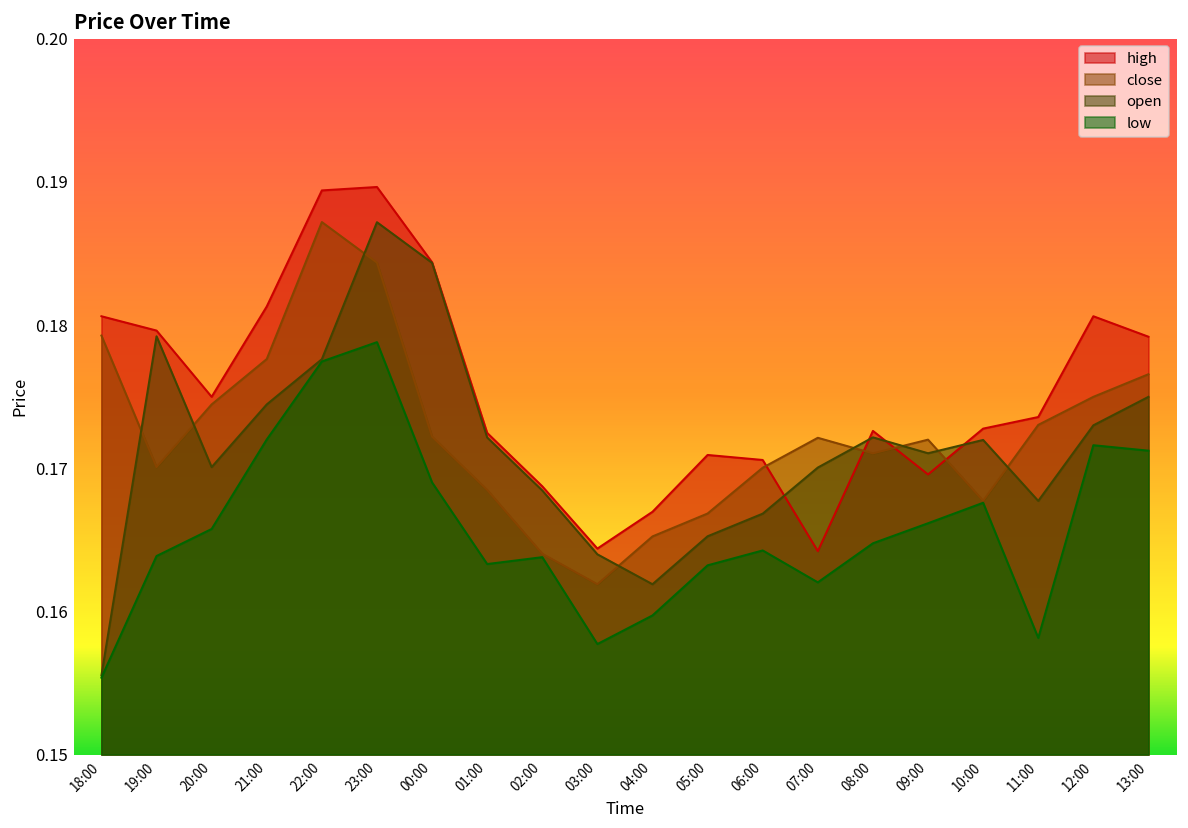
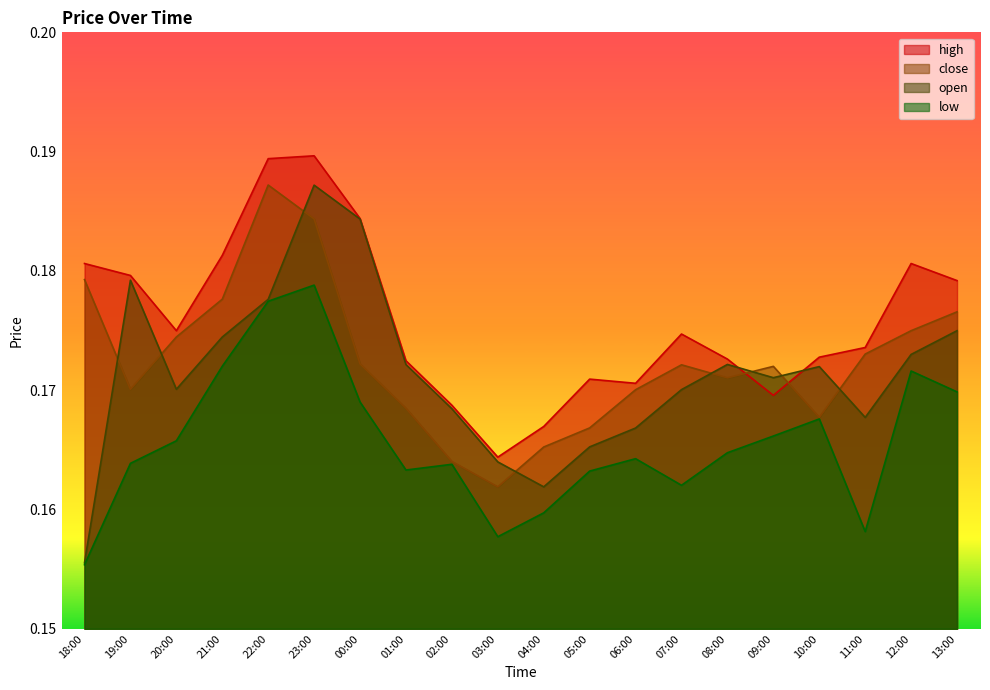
  {
    "high": {
      "18:00": 0.1806,
      "19:00": 0.1796,
      "20:00": 0.1750,
      "21:00": 0.1813,
      "22:00": 0.1894,
      "23:00": 0.1897,
      "01:00": 0.1725,
      "02:00": 0.1687,
      "03:00": 0.1644,
      "04:00": 0.1670,
      "05:00": 0.1709,
      "06:00": 0.1706,
-     "07:00": 0.1642,
+     "07:00": 0.1747,
      "08:00": 0.1726,
      "09:00": 0.1696,
      "10:00": 0.1728,
      "11:00": 0.1736,
      "12:00": 0.1806,
      "13:00": 0.1792
    },
    "low": {
      "19:00": 0.1639,
      "20:00": 0.1658,
      "21:00": 0.1720,
      "23:00": 0.1788,
      "00:00": 0.1690,
      "01:00": 0.1633,
      "02:00": 0.1638,
      "03:00": 0.1577,
      "04:00": 0.1597,
      "05:00": 0.1632,
      "06:00": 0.1643,
      "07:00": 0.1620,
      "08:00": 0.1648,
      "09:00": 0.1662,
      "11:00": 0.1582,
      "12:00": 0.1716,
-     "13:00": 0.1712
+     "13:00": 0.1699
    }
  }
